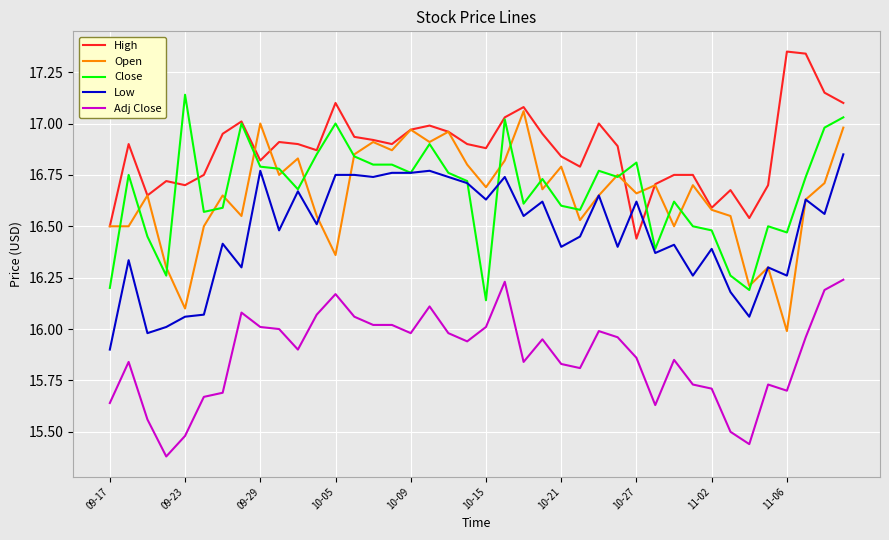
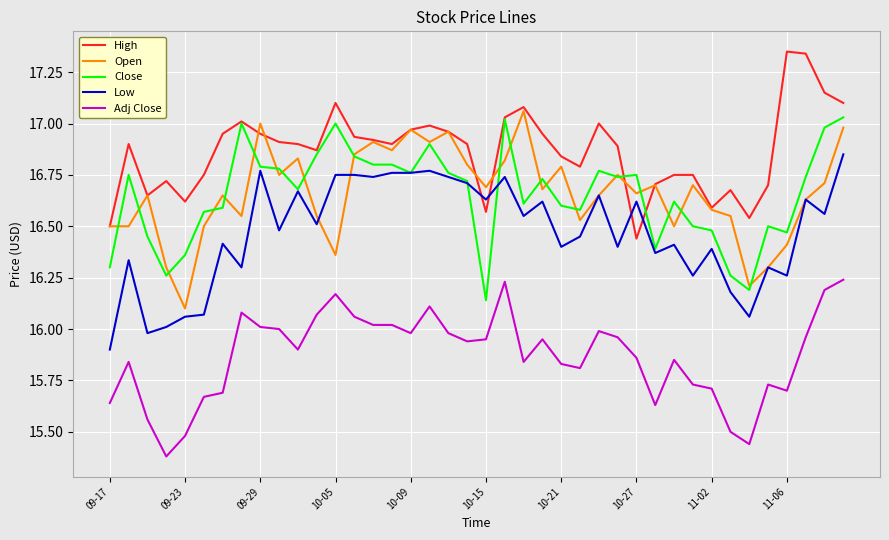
  {
    "High": {
-     "09-23": 16.70,
-     "09-29": 16.82,
+     "09-23": 16.62,
+     "09-29": 16.95,
      "10-05": 17.10,
-     "10-15": 16.88,
+     "10-15": 16.57,
      "10-21": 16.84,
      "10-27": 16.44,
      "11-06": 17.35
    },
    "Open": {
      "09-23": 16.10,
      "09-29": 17.00,
      "10-05": 16.36,
      "10-15": 16.69,
      "10-21": 16.79,
      "10-27": 16.66,
-     "11-06": 15.99
+     "11-06": 16.41
    },
    "Close": {
-     "09-17": 16.2,
-     "09-23": 17.14,
+     "09-17": 16.3,
+     "09-23": 16.36,
      "09-29": 16.79,
      "10-05": 17.00,
      "10-15": 16.14,
      "10-21": 16.60,
-     "10-27": 16.81,
+     "10-27": 16.75,
      "11-02": 16.48,
      "11-06": 16.47
    },
    "Low": {
      "09-17": 15.90,
      "09-23": 16.06,
      "09-29": 16.77,
      "10-05": 16.75,
      "10-15": 16.63,
      "10-21": 16.40,
      "10-27": 16.62,
      "11-02": 16.39,
      "11-06": 16.26
    },
    "Adj Close": {
      "09-17": 15.64,
      "09-23": 15.48,
      "09-29": 16.01,
      "10-05": 16.17,
      "10-09": 15.98,
-     "10-15": 16.01,
+     "10-15": 15.95,
      "10-21": 15.83,
      "10-27": 15.86,
      "11-02": 15.71,
      "11-06": 15.70
    }
  }
